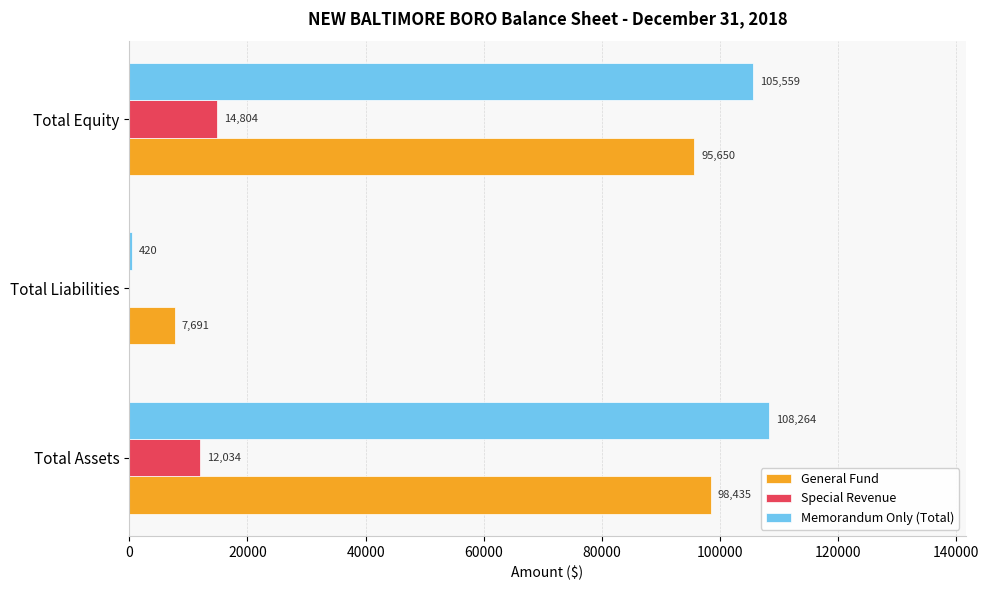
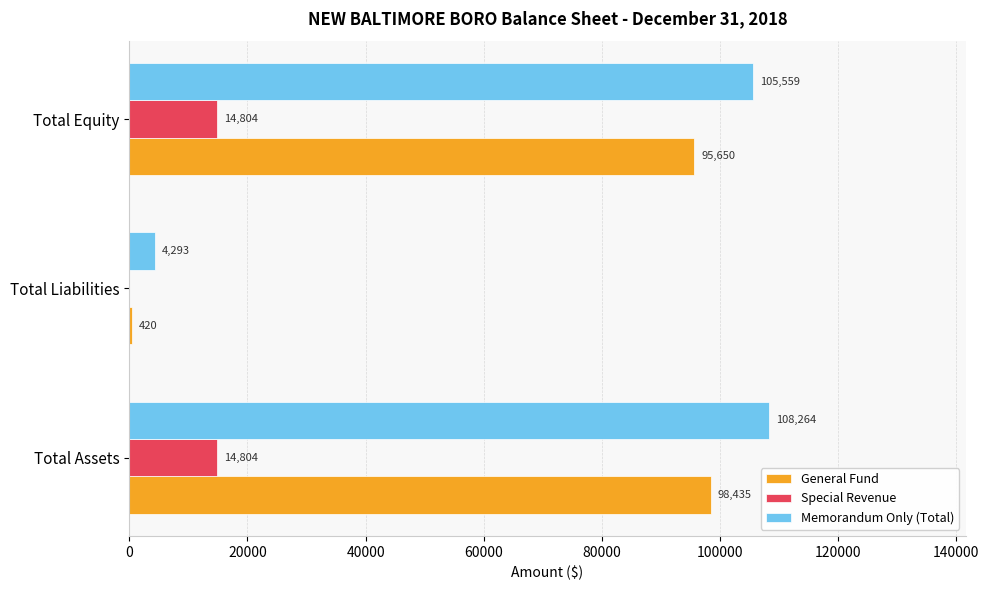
  {
    "General Fund": {
      "Total Equity": "95,650",
-     "Total Liabilities": "7,691",
+     "Total Liabilities": "420",
      "Total Assets": "98,435"
    },
    "Special Revenue": {
      "Total Equity": "14,804",
-     "Total Assets": "12,034"
+     "Total Assets": "14,804"
    },
    "Memorandum Only (Total)": {
      "Total Equity": "105,559",
-     "Total Liabilities": "420",
+     "Total Liabilities": "4,293",
      "Total Assets": "108,264"
    }
  }
